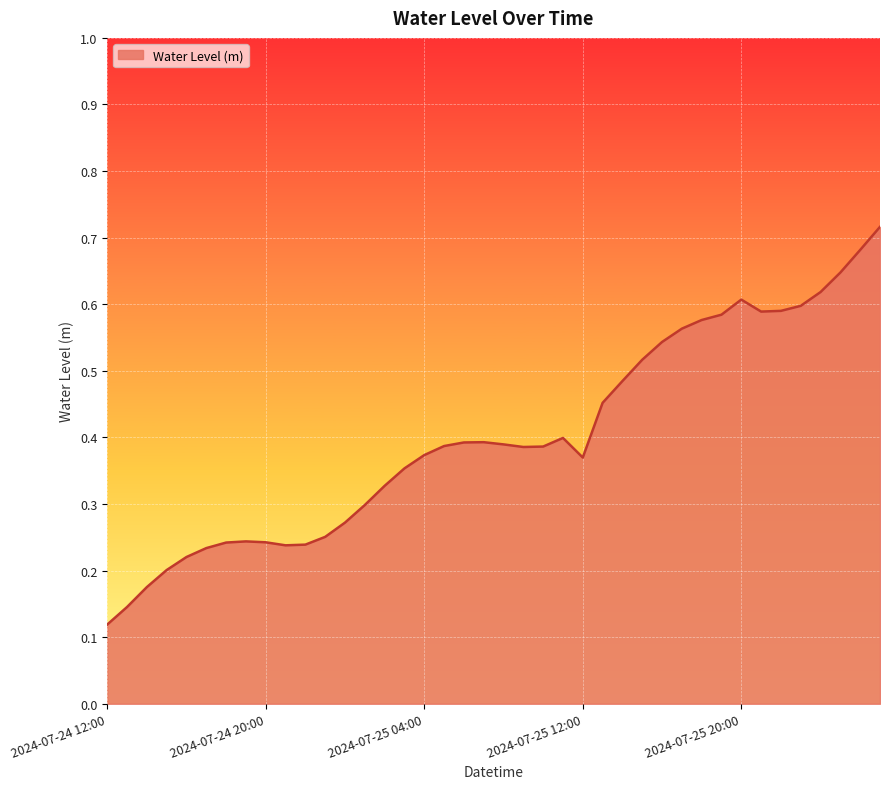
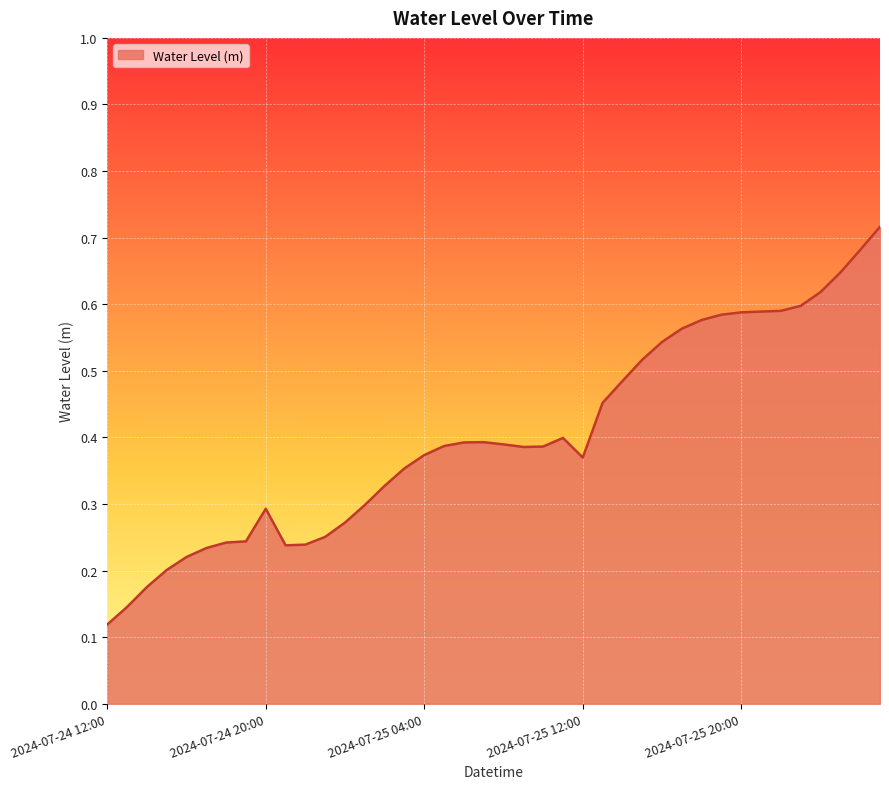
  {
    "2024-07-24 12:00": 0.12,
-   "2024-07-24 20:00": 0.24,
+   "2024-07-24 20:00": 0.29,
    "2024-07-25 04:00": 0.37,
    "2024-07-25 12:00": 0.37,
-   "2024-07-25 20:00": 0.61
+   "2024-07-25 20:00": 0.59
  }
